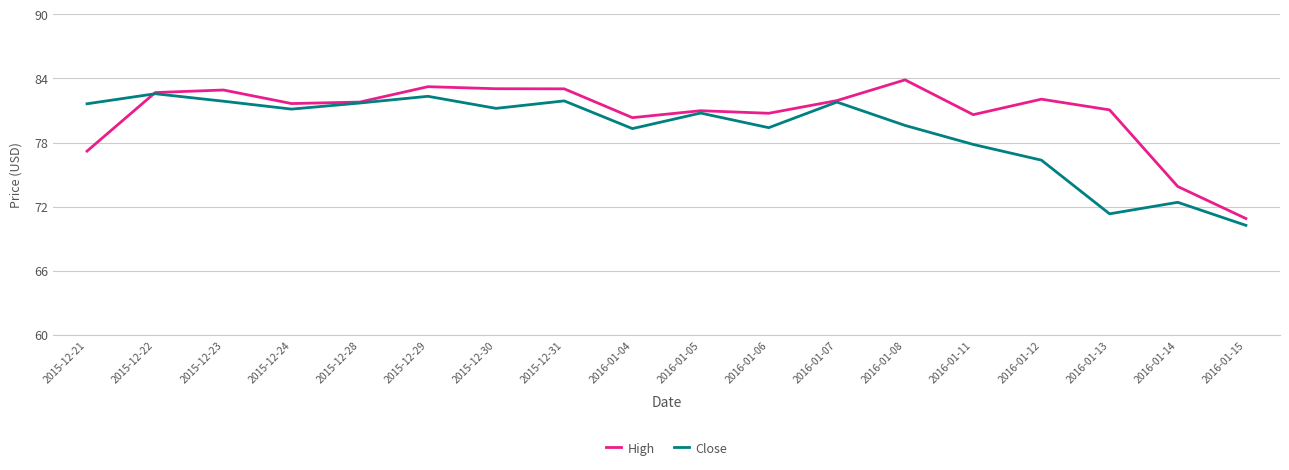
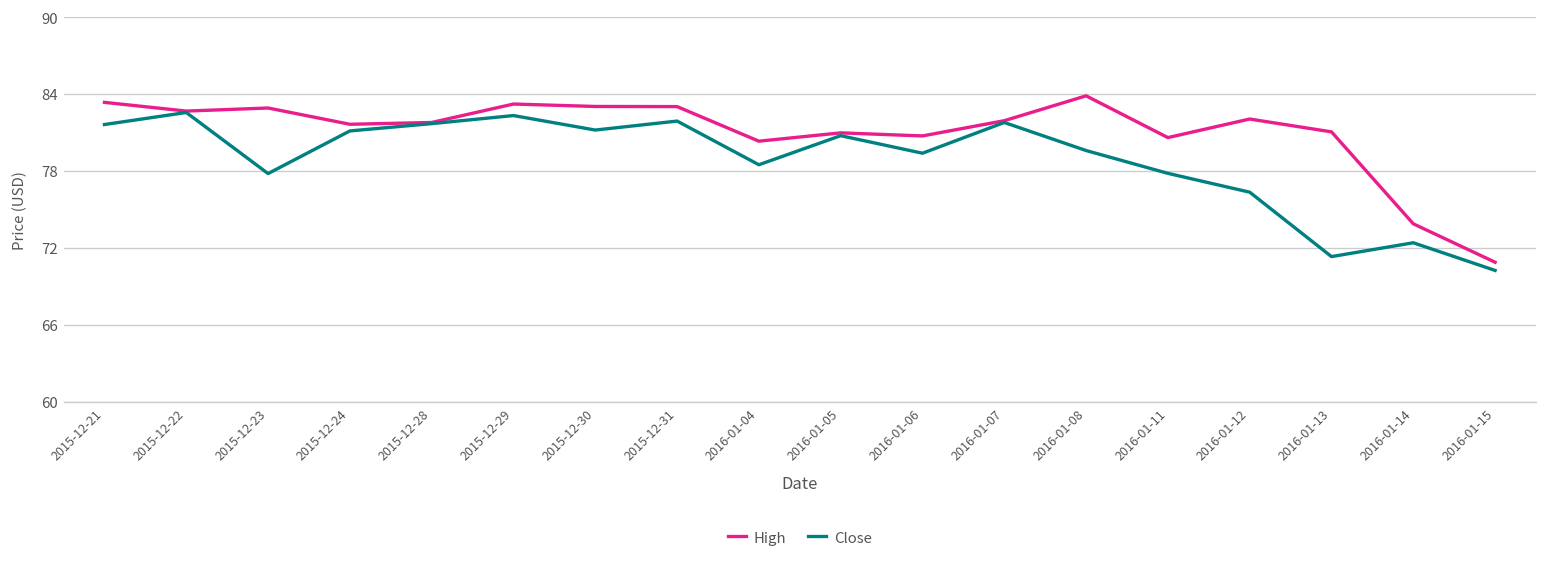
  {
    "High": {
-     "2015-12-21": 77.2,
+     "2015-12-21": 83.4,
      "2015-12-23": 82.9,
      "2015-12-24": 81.7,
      "2015-12-29": 83.2,
      "2015-12-30": 83.0,
      "2015-12-31": 83.0,
      "2016-01-04": 80.3,
      "2016-01-06": 80.7,
      "2016-01-08": 83.9,
      "2016-01-11": 80.6,
      "2016-01-12": 82.1,
      "2016-01-13": 81.1,
      "2016-01-14": 73.9,
      "2016-01-15": 70.9
    },
    "Close": {
      "2015-12-21": 81.6,
-     "2015-12-23": 81.9,
+     "2015-12-23": 77.8,
      "2015-12-24": 81.1,
      "2015-12-29": 82.3,
      "2015-12-30": 81.2,
      "2015-12-31": 81.9,
-     "2016-01-04": 79.3,
+     "2016-01-04": 78.5,
      "2016-01-06": 79.4,
      "2016-01-08": 79.6,
      "2016-01-11": 77.8,
      "2016-01-12": 76.3,
      "2016-01-13": 71.3,
      "2016-01-14": 72.4,
      "2016-01-15": 70.2
    }
  }
